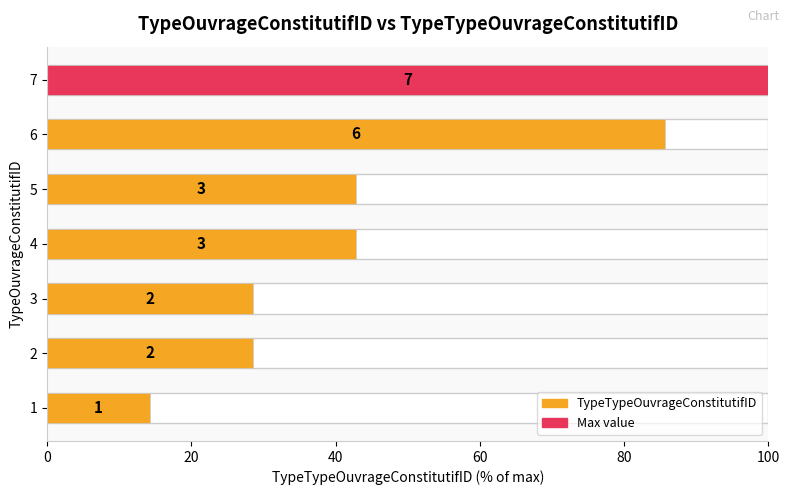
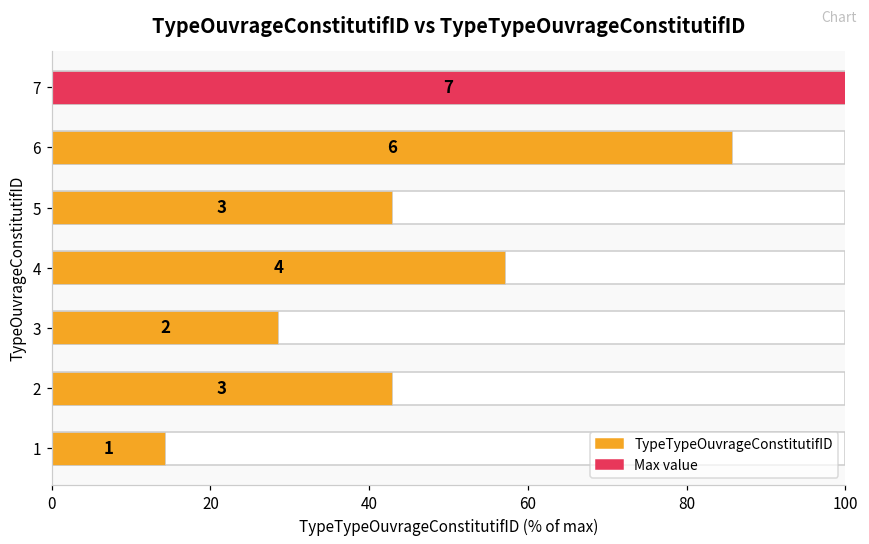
  {
    "TypeTypeOuvrageConstitutifID": {
-     "4": 3,
-     "2": 2
+     "4": 4,
+     "2": 3
    }
  }
